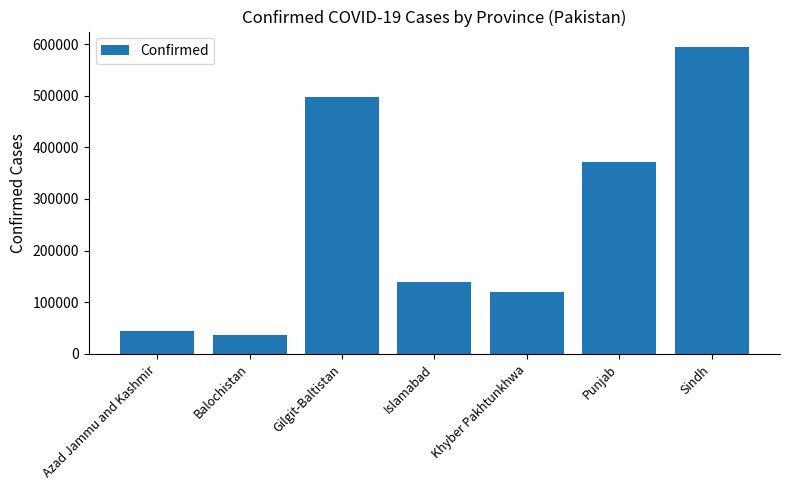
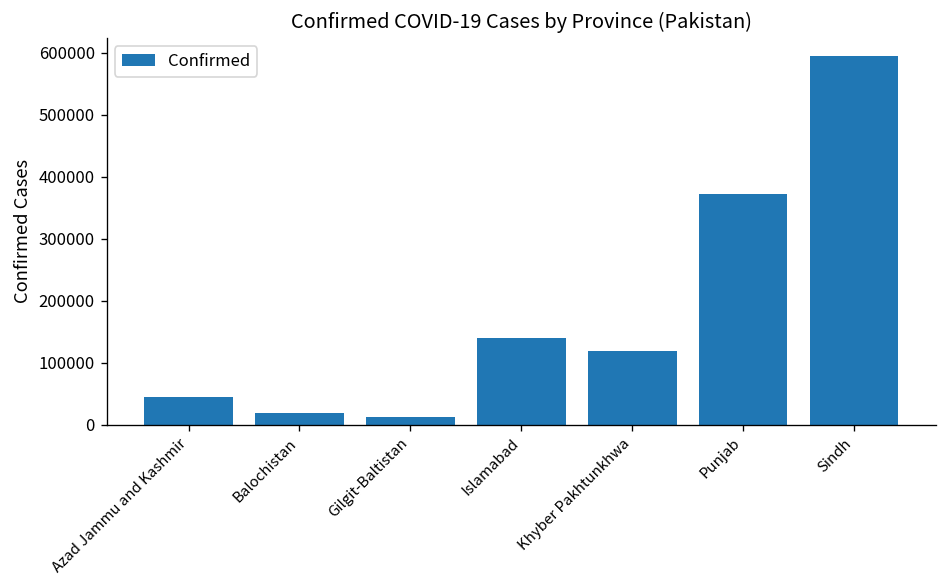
  {
    "Azad Jammu and Kashmir": 40000,
-   "Balochistan": 40000,
-   "Gilgit-Baltistan": 500000,
+   "Balochistan": 20000,
+   "Gilgit-Baltistan": 10000,
    "Islamabad": 140000,
    "Khyber Pakhtunkhwa": 120000,
    "Punjab": 370000,
    "Sindh": 590000
  }
